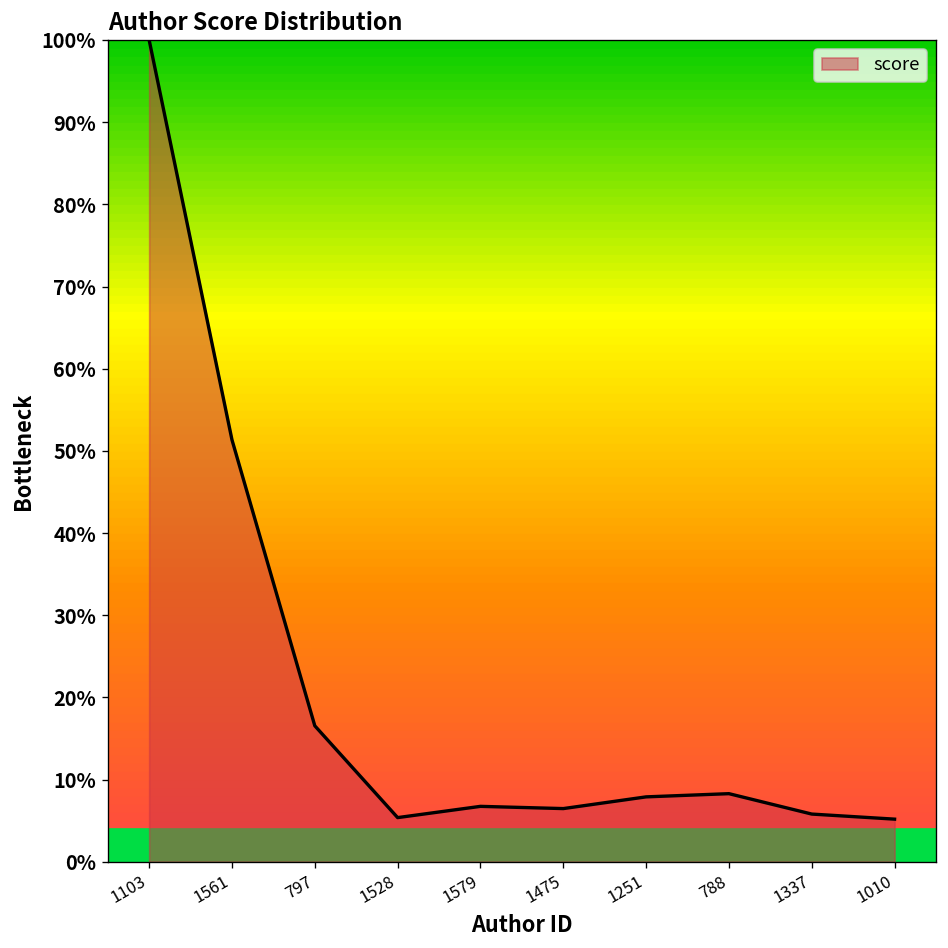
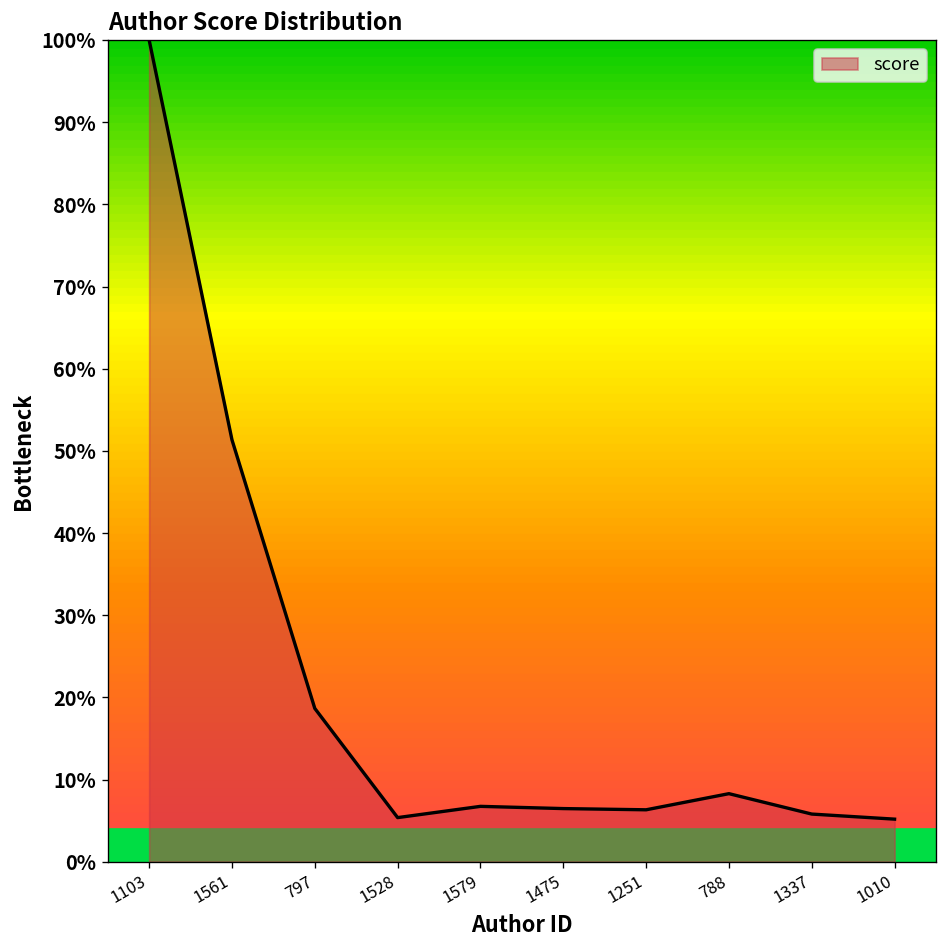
  {
    "1103": "100%",
    "1561": "51%",
-   "797": "17%",
+   "797": "19%",
    "1528": "5%",
    "1579": "7%",
    "1475": "6%",
-   "1251": "8%",
+   "1251": "6%",
    "788": "8%",
    "1337": "6%",
    "1010": "5%"
  }
